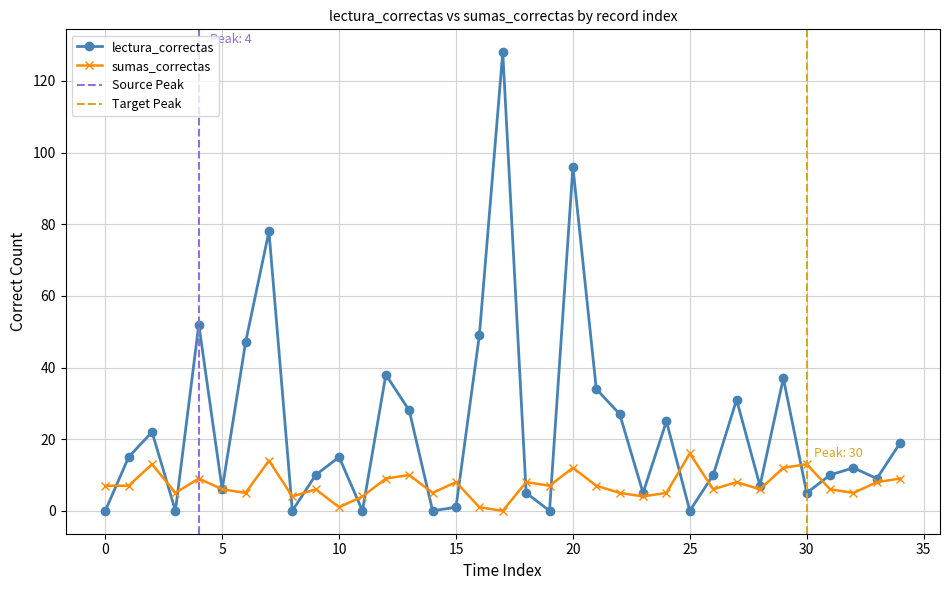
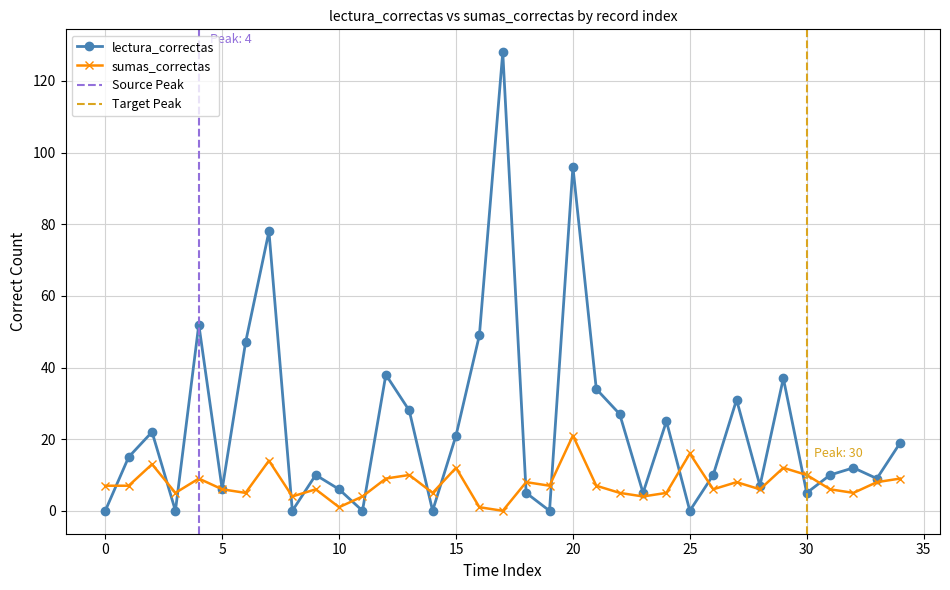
  {
    "lectura_correctas": {
      "0": 0,
-     "10": 15,
-     "15": 1,
+     "10": 6,
+     "15": 21,
      "20": 96,
      "25": 0,
      "30": 5
    },
    "sumas_correctas": {
      "0": 7,
      "10": 1,
-     "15": 8,
-     "20": 12,
+     "15": 12,
+     "20": 21,
      "25": 16,
-     "30": 13
+     "30": 10
    }
  }
